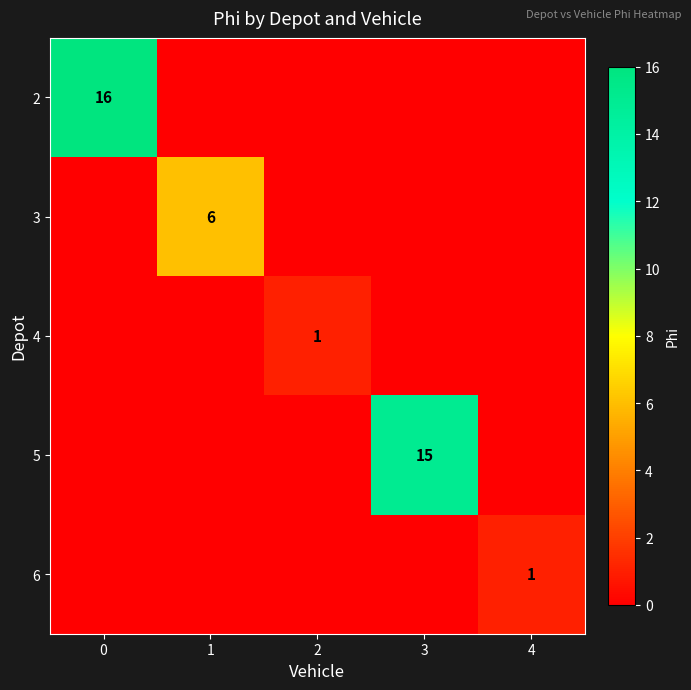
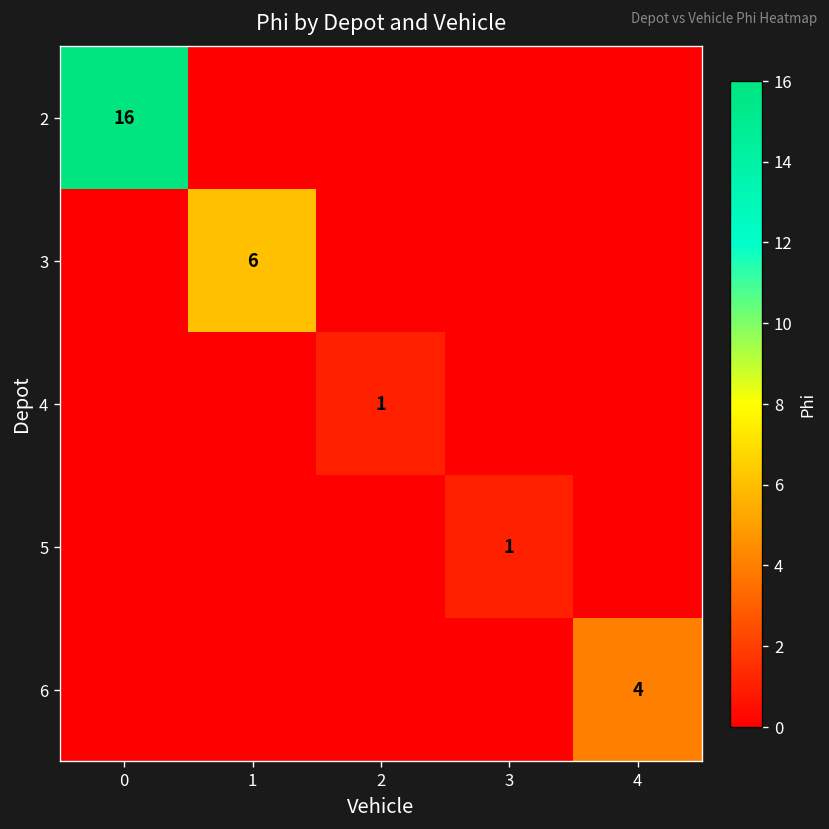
  {
    "2": {
      "0": 16
    },
    "3": {
      "1": 6
    },
    "4": {
      "2": 1
    },
    "5": {
-     "3": 15
+     "3": 1
    },
    "6": {
-     "4": 1
+     "4": 4
    }
  }
